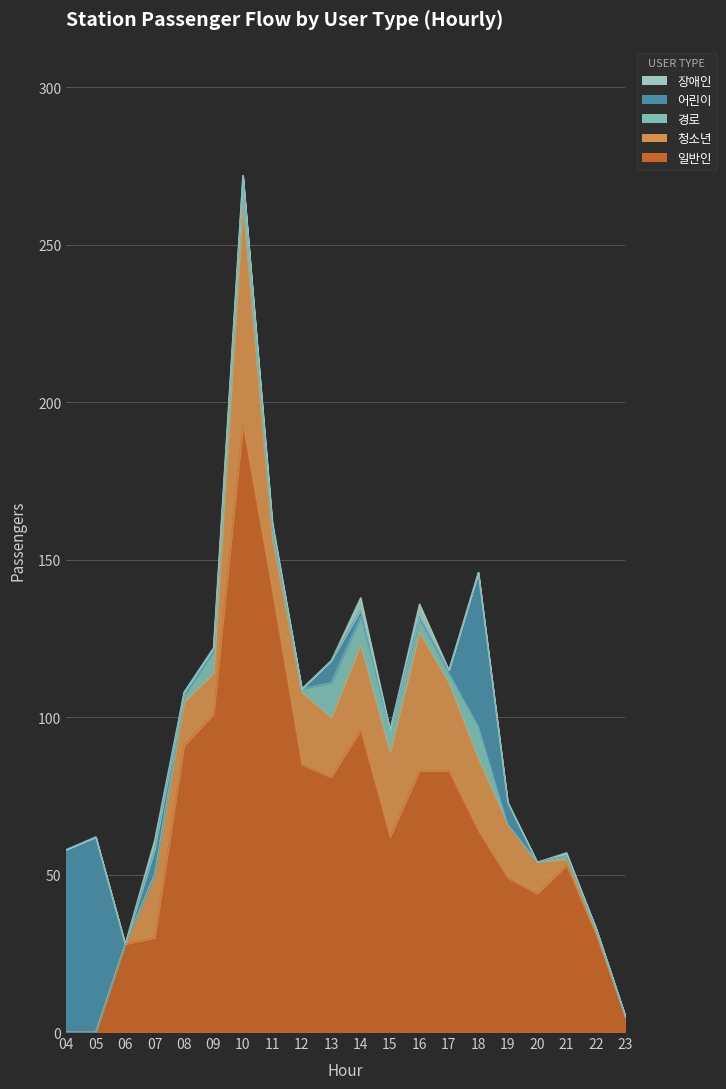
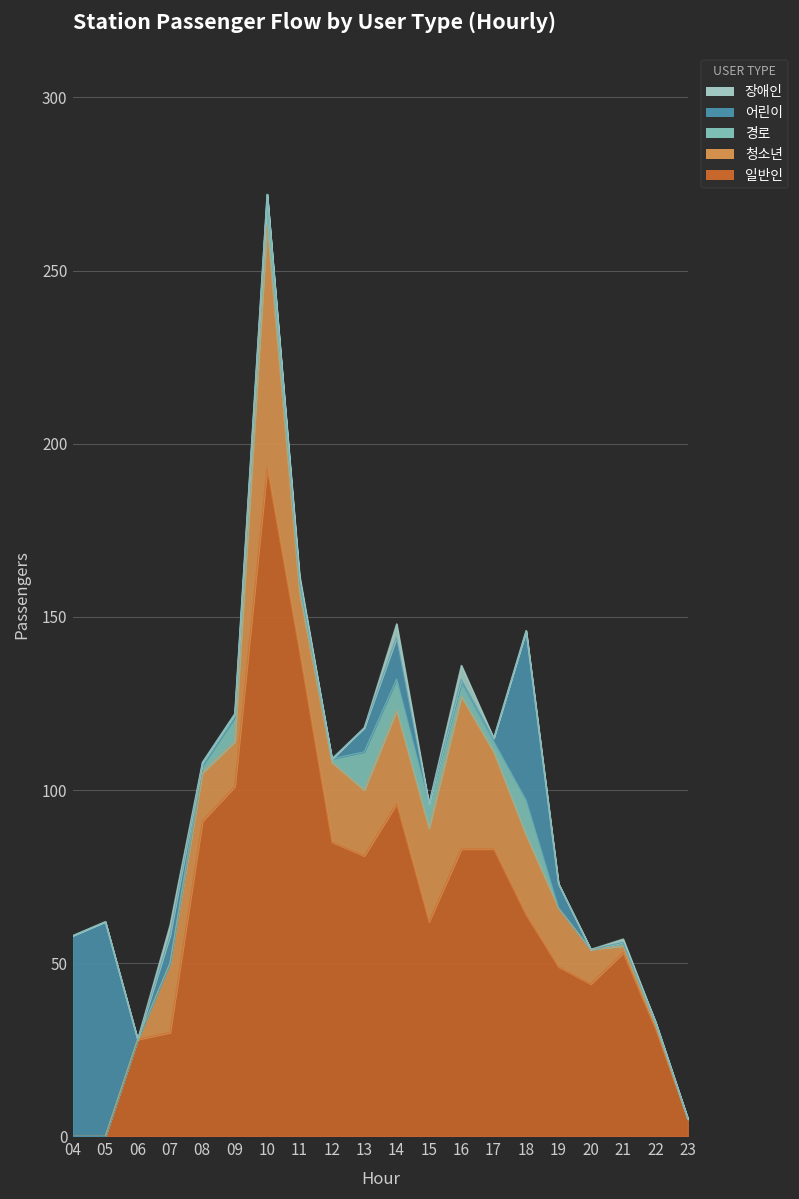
  {
    "어린이": {
      "07": 8,
      "11": 1,
-     "14": 2,
+     "14": 12,
      "16": 1
    }
  }
